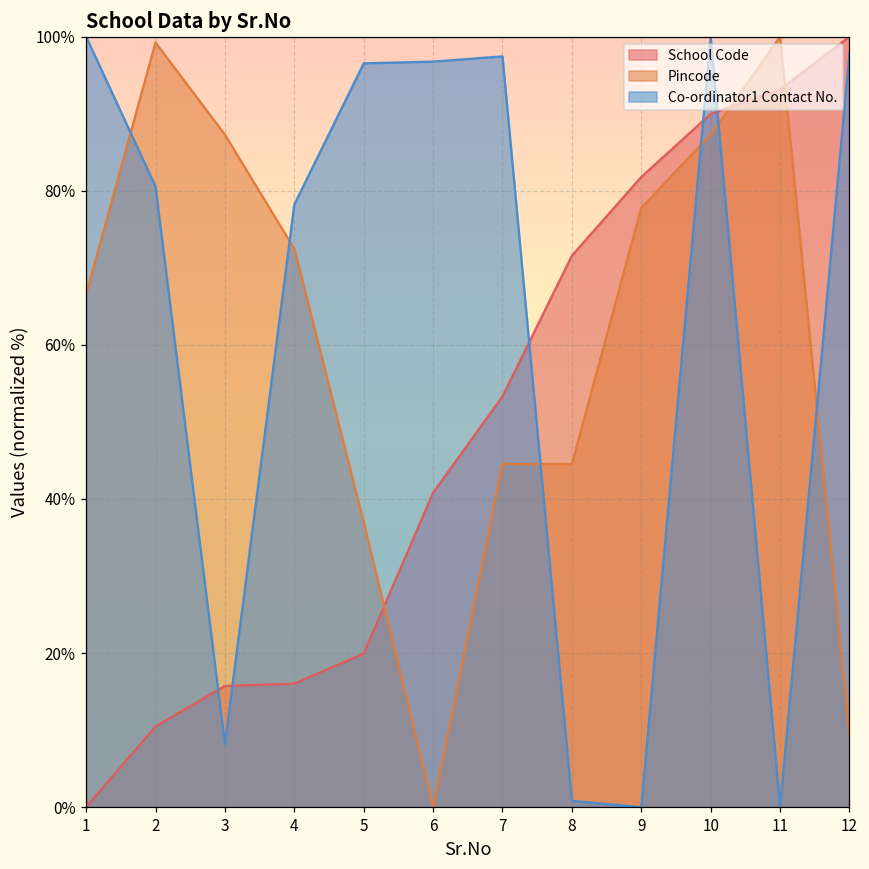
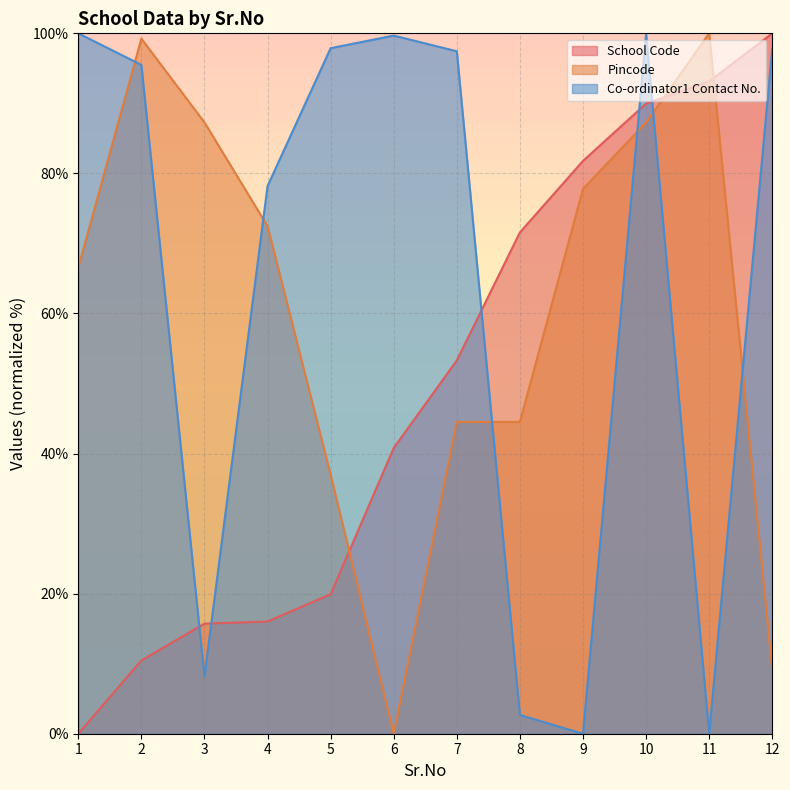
  {
    "Co-ordinator1 Contact No.": {
      "1": "100%",
-     "2": "81%",
+     "2": "95%",
      "3": "8%",
      "4": "78%",
-     "5": "97%",
-     "6": "97%",
+     "5": "98%",
+     "6": "100%",
      "7": "97%",
-     "8": "1%",
+     "8": "3%",
      "9": "0%",
      "10": "100%",
      "11": "0%",
      "12": "98%"
    }
  }
